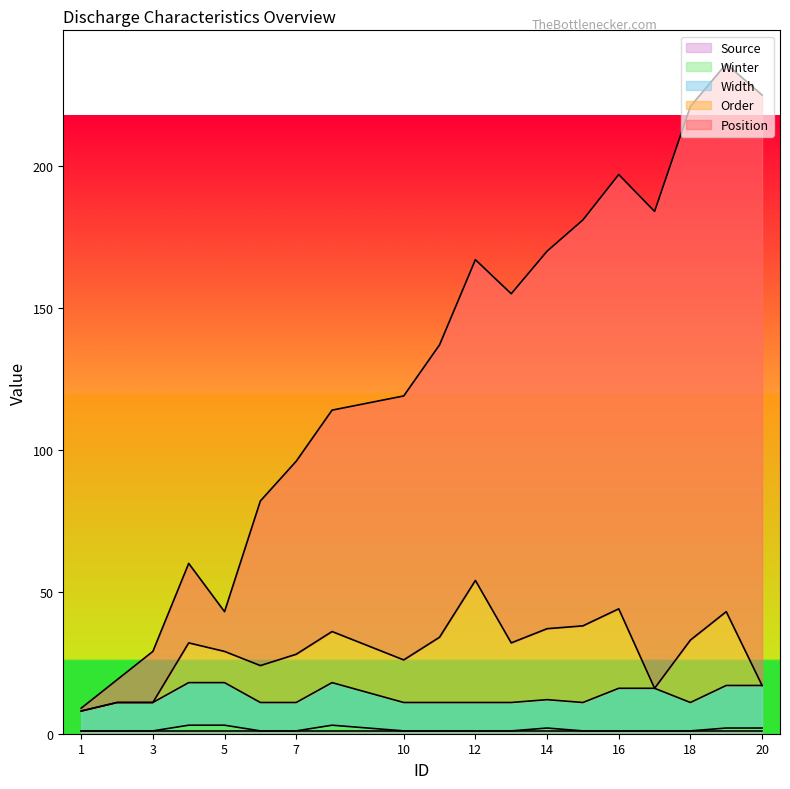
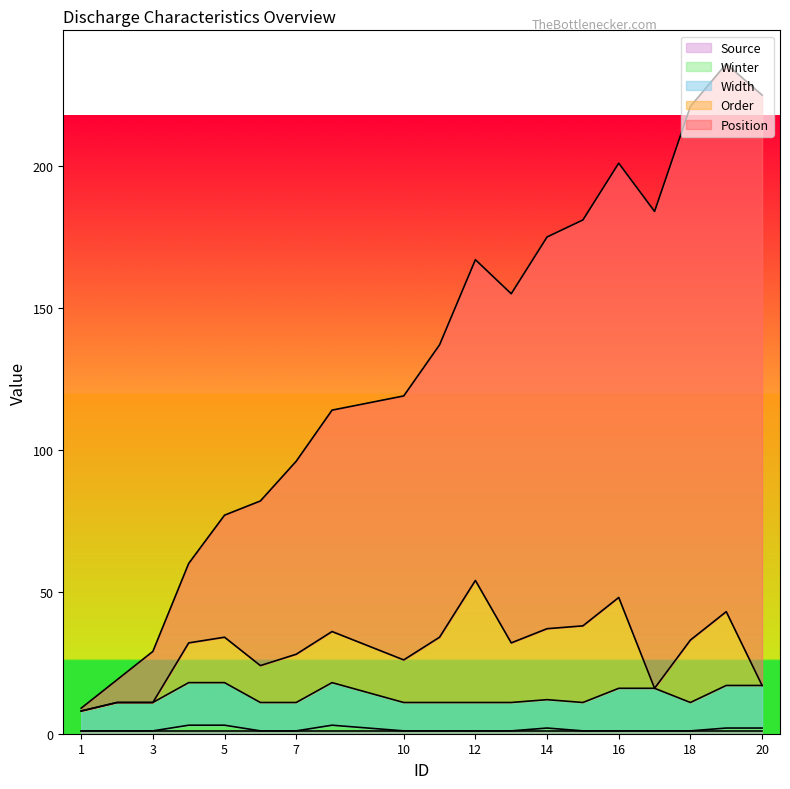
  {
    "Source": {
      "5": 1,
      "14": 1,
      "20": 1
    },
    "Winter": {
      "5": 3,
      "14": 2,
      "20": 2
    },
    "Width": {
      "5": 18,
      "7": 11,
      "10": 11,
      "12": 11,
      "14": 12,
      "16": 16,
      "18": 11
    },
    "Order": {
-     "5": 11,
+     "5": 16,
      "7": 17,
      "10": 15,
      "12": 43,
      "14": 25,
-     "16": 28,
+     "16": 32,
      "18": 22
    },
    "Position": {
      "1": 1,
      "3": 18,
-     "5": 14,
+     "5": 43,
      "7": 68,
      "10": 93,
      "12": 113,
-     "14": 133,
+     "14": 138,
      "16": 153
    }
  }
